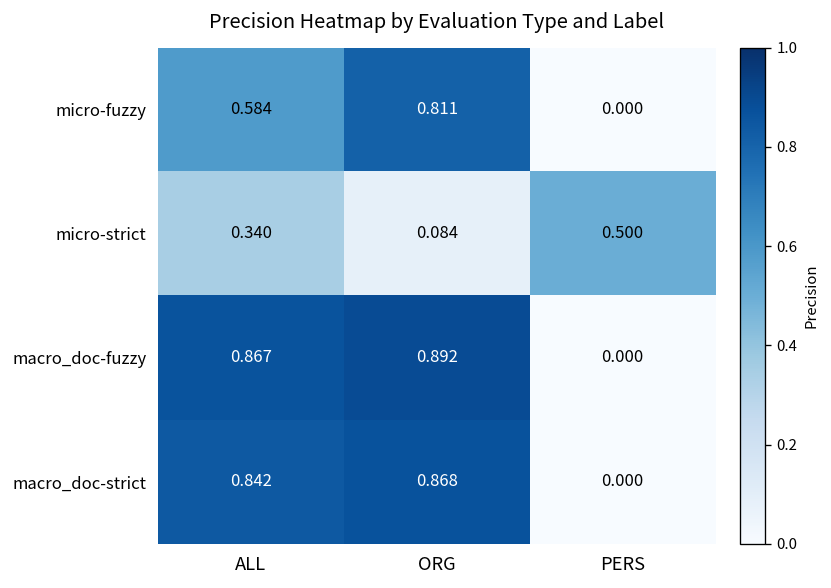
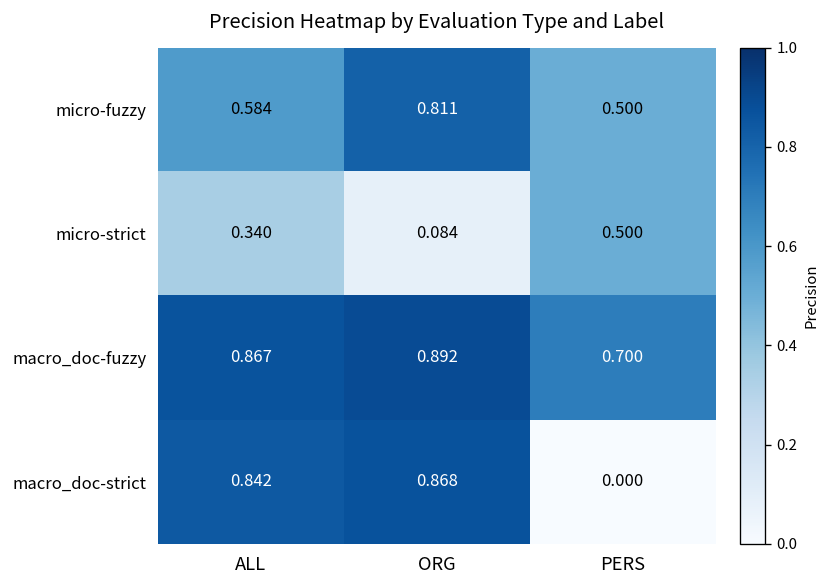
  {
    "micro-fuzzy": {
      "ALL": 0.584,
      "ORG": 0.811,
-     "PERS": 0.000
+     "PERS": 0.500
    },
    "micro-strict": {
      "ALL": 0.340,
      "ORG": 0.084,
      "PERS": 0.500
    },
    "macro_doc-fuzzy": {
      "ALL": 0.867,
      "ORG": 0.892,
-     "PERS": 0.000
+     "PERS": 0.700
    },
    "macro_doc-strict": {
      "ALL": 0.842,
      "ORG": 0.868,
      "PERS": 0.000
    }
  }
